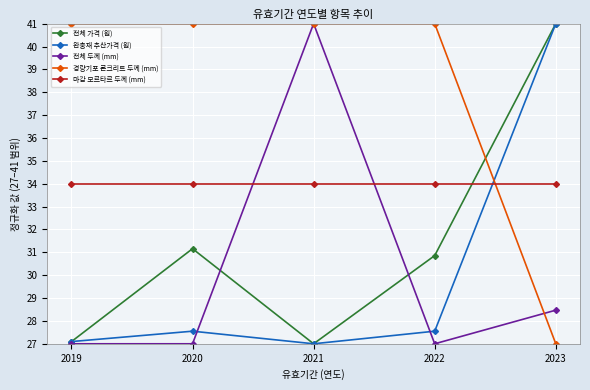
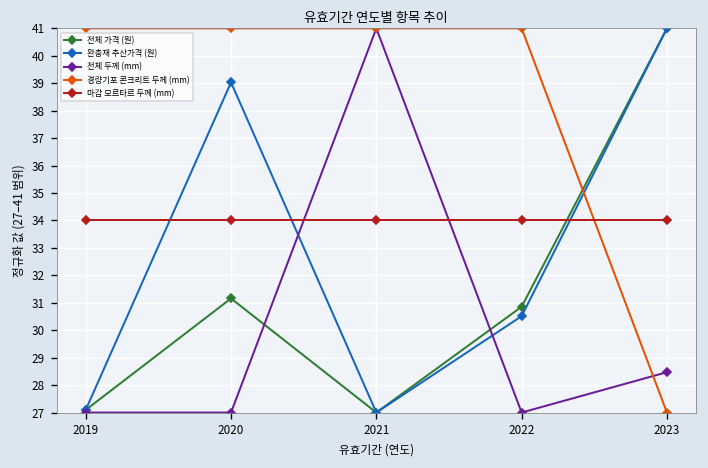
  {
    "전체 가격 (원)": {
      "2020": 31.2,
      "2022": 30.9
    },
    "완충재 추산가격 (원)": {
-     "2020": 27.6,
-     "2022": 27.6
+     "2020": 39.0,
+     "2022": 30.5
    },
    "전체 두께 (mm)": {
      "2020": 27.0,
      "2022": 27.0,
      "2023": 28.5
    },
    "경량기포 콘크리트 두께 (mm)": {
      "2019": 41.0,
      "2020": 41.0,
      "2022": 41.0,
      "2023": 27.0
    },
    "마감 모르타르 두께 (mm)": {
      "2019": 34.0,
      "2020": 34.0,
      "2021": 34.0,
      "2022": 34.0,
      "2023": 34.0
    }
  }
